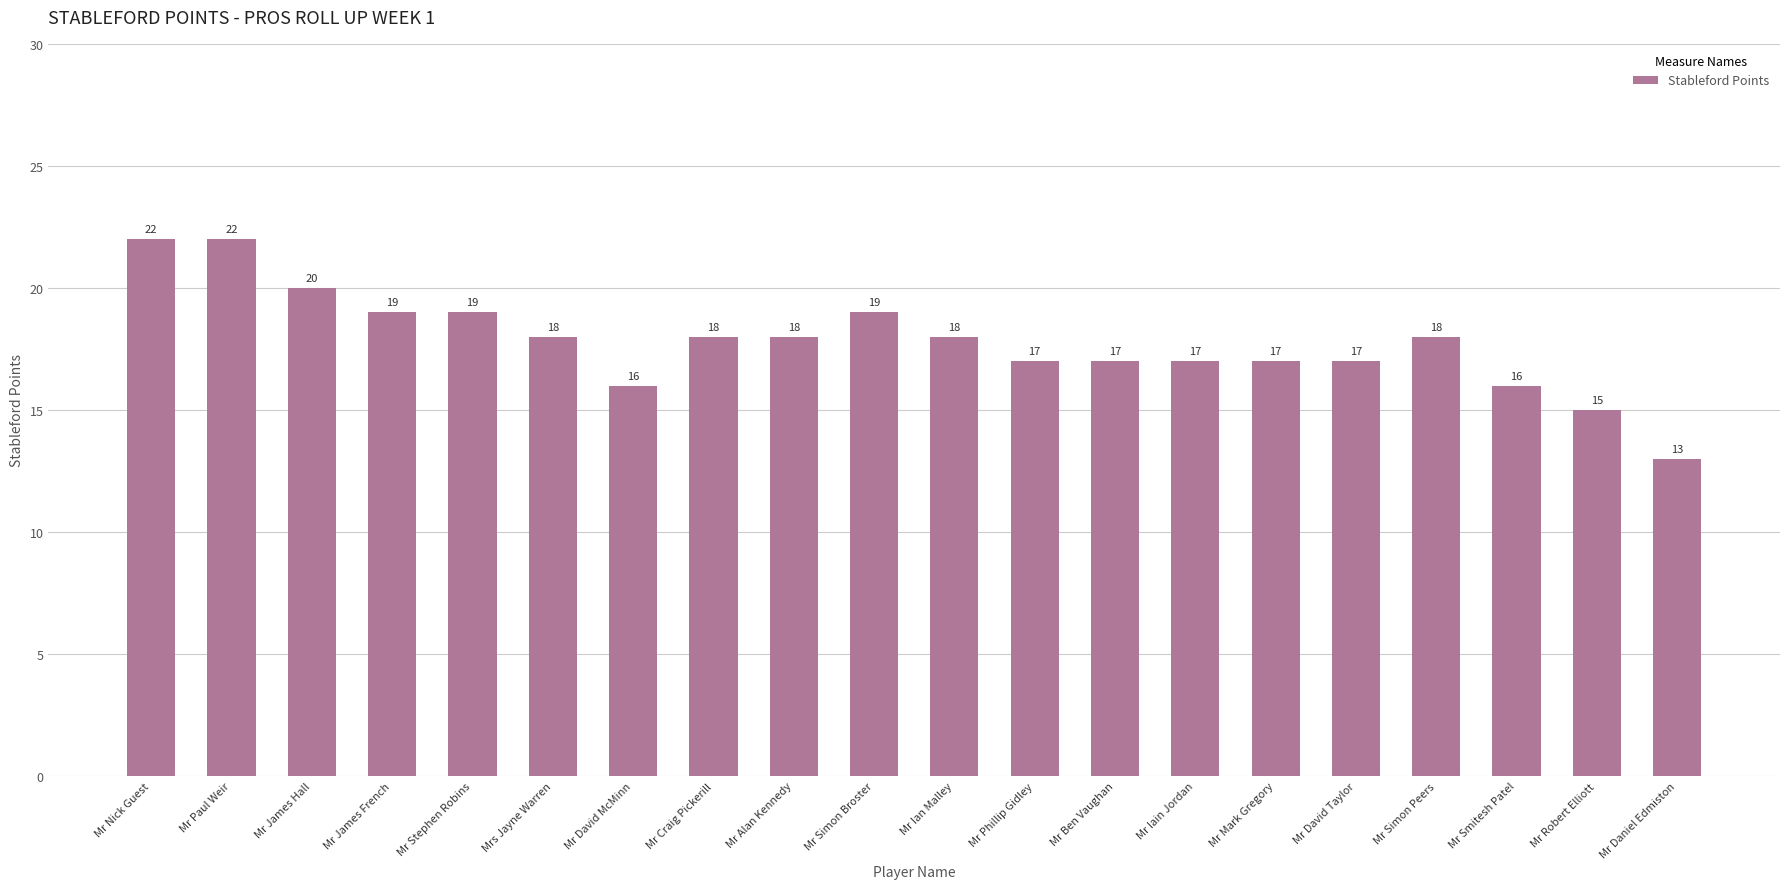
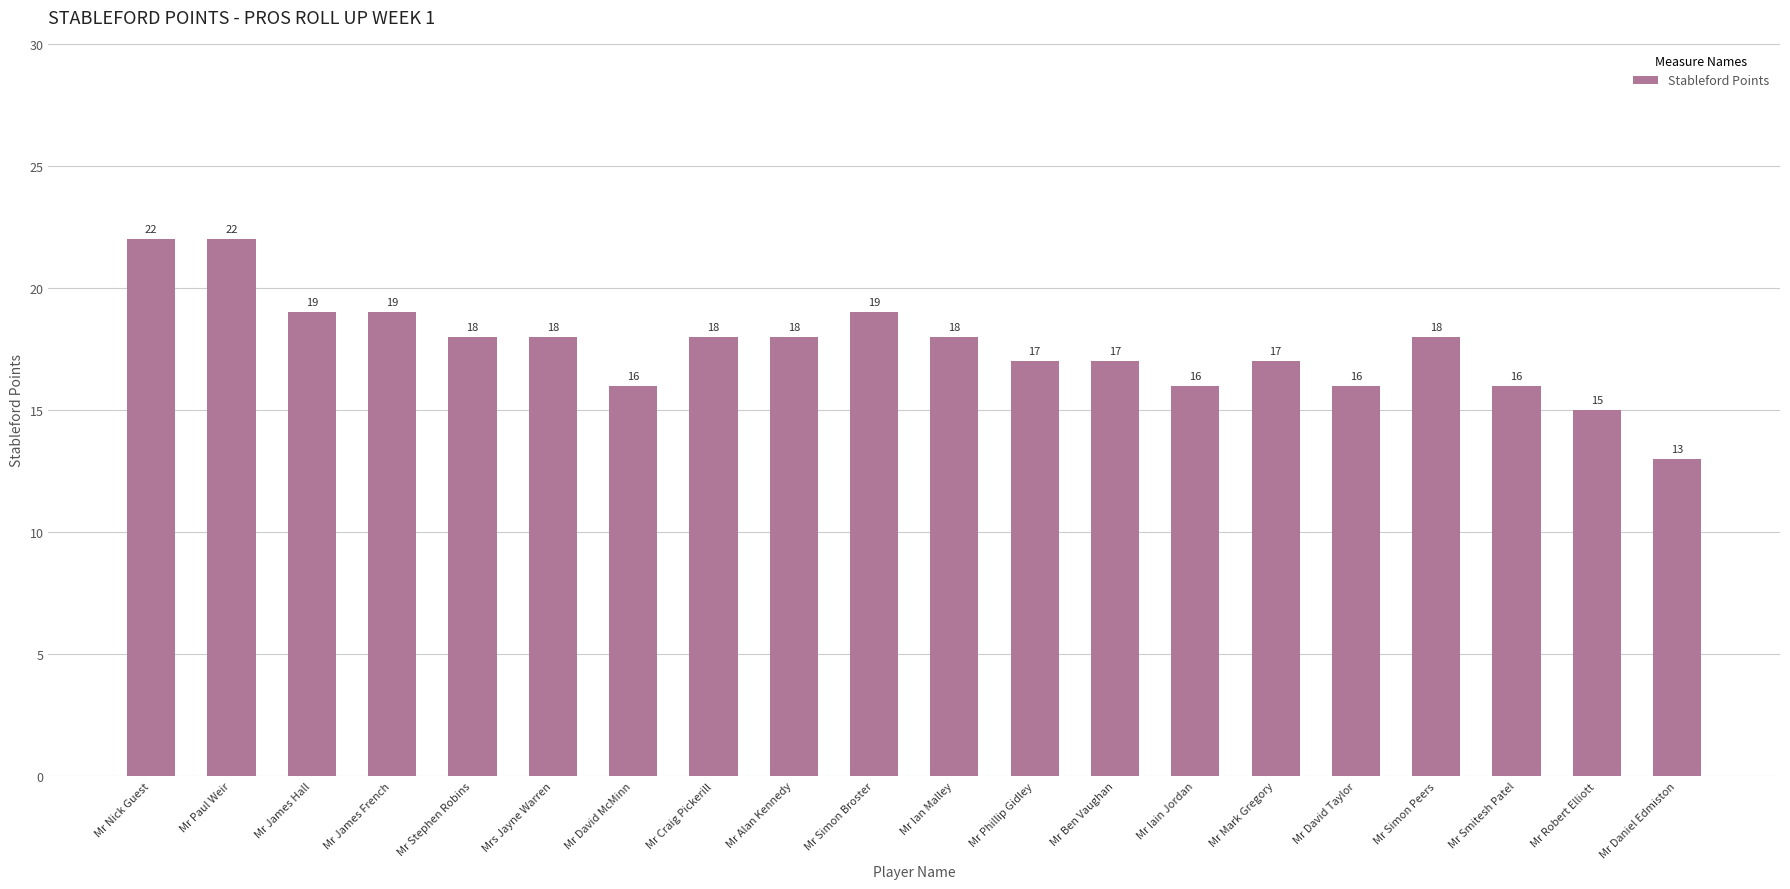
  {
    "Mr Nick Guest": 22,
    "Mr Paul Weir": 22,
-   "Mr James Hall": 20,
+   "Mr James Hall": 19,
    "Mr James French": 19,
-   "Mr Stephen Robins": 19,
+   "Mr Stephen Robins": 18,
    "Mrs Jayne Warren": 18,
    "Mr David McMinn": 16,
    "Mr Craig Pickerill": 18,
    "Mr Alan Kennedy": 18,
    "Mr Simon Broster": 19,
    "Mr Ian Malley": 18,
    "Mr Phillip Gidley": 17,
    "Mr Ben Vaughan": 17,
-   "Mr Iain Jordan": 17,
+   "Mr Iain Jordan": 16,
    "Mr Mark Gregory": 17,
-   "Mr David Taylor": 17,
+   "Mr David Taylor": 16,
    "Mr Simon Peers": 18,
    "Mr Smitesh Patel": 16,
    "Mr Robert Elliott": 15,
    "Mr Daniel Edmiston": 13
  }
